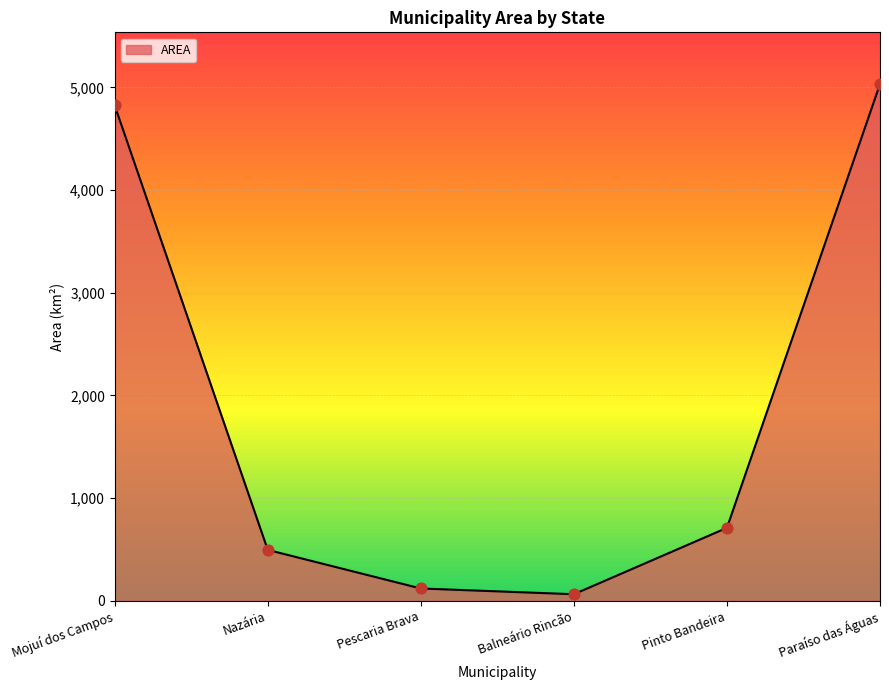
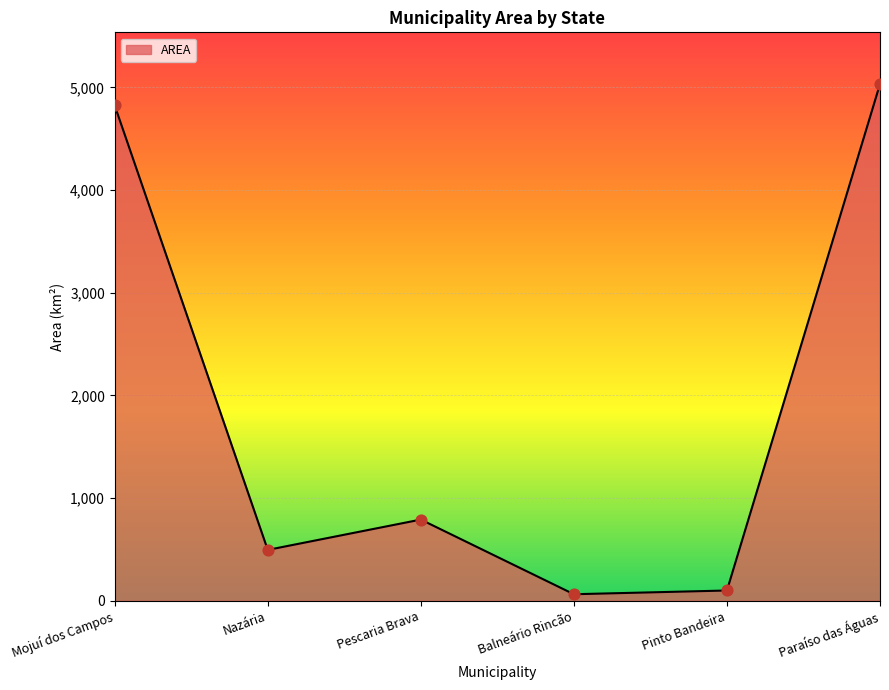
  {
    "Mojuí dos Campos": "4,820",
    "Nazária": "500",
-   "Pescaria Brava": "120",
+   "Pescaria Brava": "790",
    "Balneário Rincão": "60",
-   "Pinto Bandeira": "710",
+   "Pinto Bandeira": "100",
    "Paraíso das Águas": "5,030"
  }
